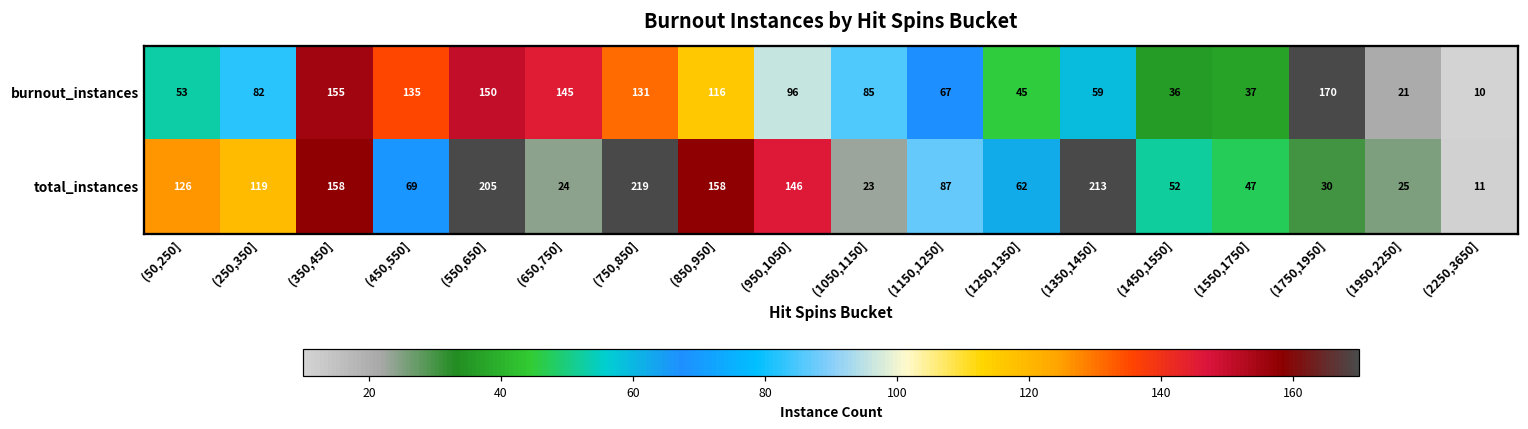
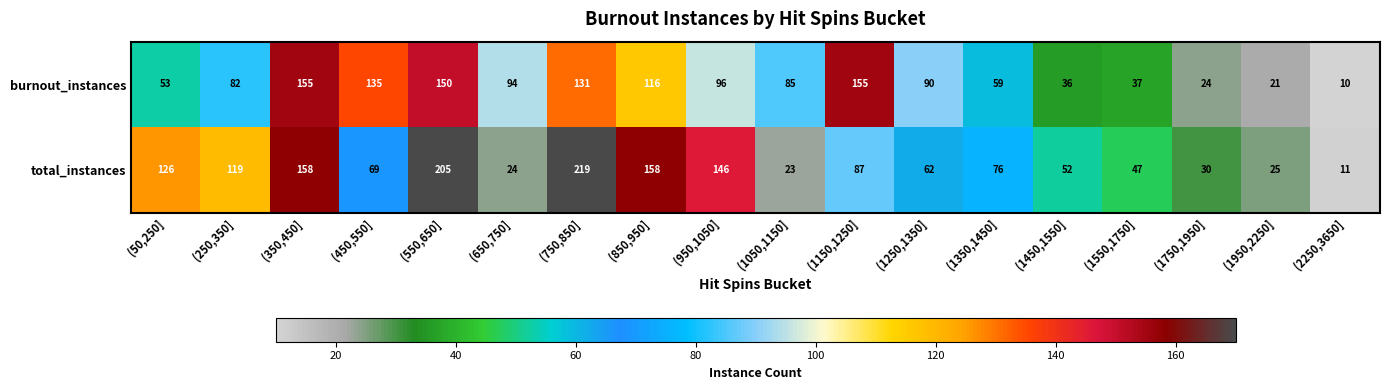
  {
    "burnout_instances": {
      "(50,250]": 53,
      "(250,350]": 82,
      "(350,450]": 155,
      "(450,550]": 135,
      "(550,650]": 150,
-     "(650,750]": 145,
+     "(650,750]": 94,
      "(750,850]": 131,
      "(850,950]": 116,
      "(950,1050]": 96,
      "(1050,1150]": 85,
-     "(1150,1250]": 67,
-     "(1250,1350]": 45,
+     "(1150,1250]": 155,
+     "(1250,1350]": 90,
      "(1350,1450]": 59,
      "(1450,1550]": 36,
      "(1550,1750]": 37,
-     "(1750,1950]": 170,
+     "(1750,1950]": 24,
      "(1950,2250]": 21,
      "(2250,3650]": 10
    },
    "total_instances": {
      "(50,250]": 126,
      "(250,350]": 119,
      "(350,450]": 158,
      "(450,550]": 69,
      "(550,650]": 205,
      "(650,750]": 24,
      "(750,850]": 219,
      "(850,950]": 158,
      "(950,1050]": 146,
      "(1050,1150]": 23,
      "(1150,1250]": 87,
      "(1250,1350]": 62,
-     "(1350,1450]": 213,
+     "(1350,1450]": 76,
      "(1450,1550]": 52,
      "(1550,1750]": 47,
      "(1750,1950]": 30,
      "(1950,2250]": 25,
      "(2250,3650]": 11
    }
  }
